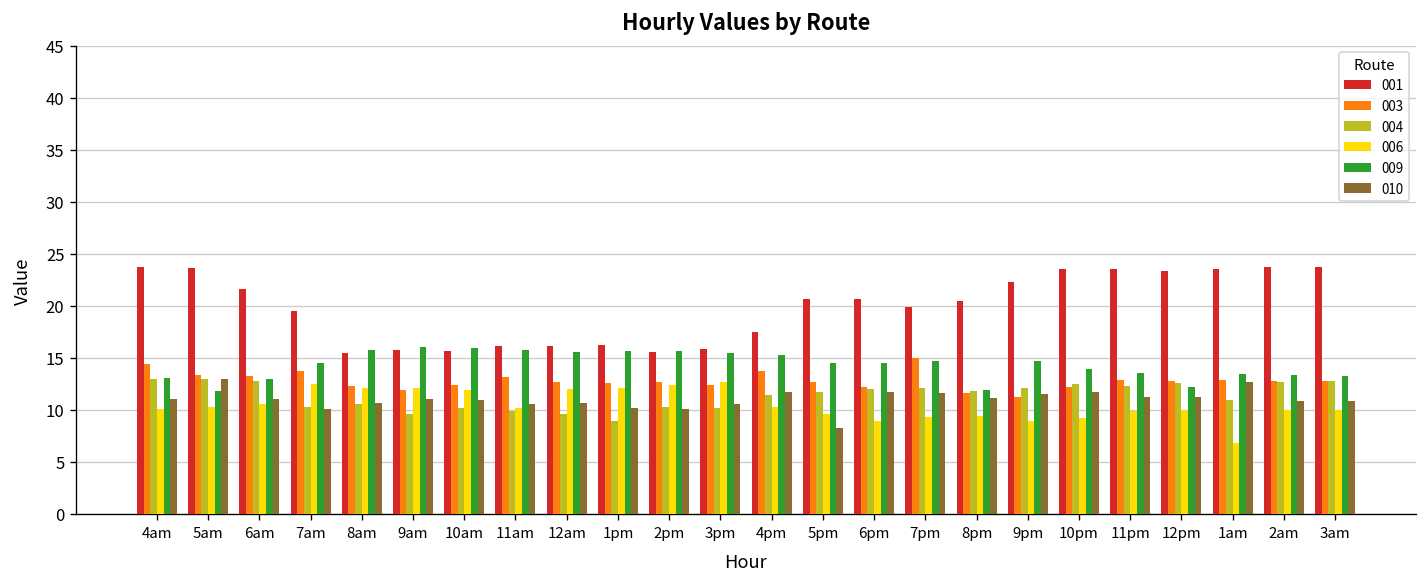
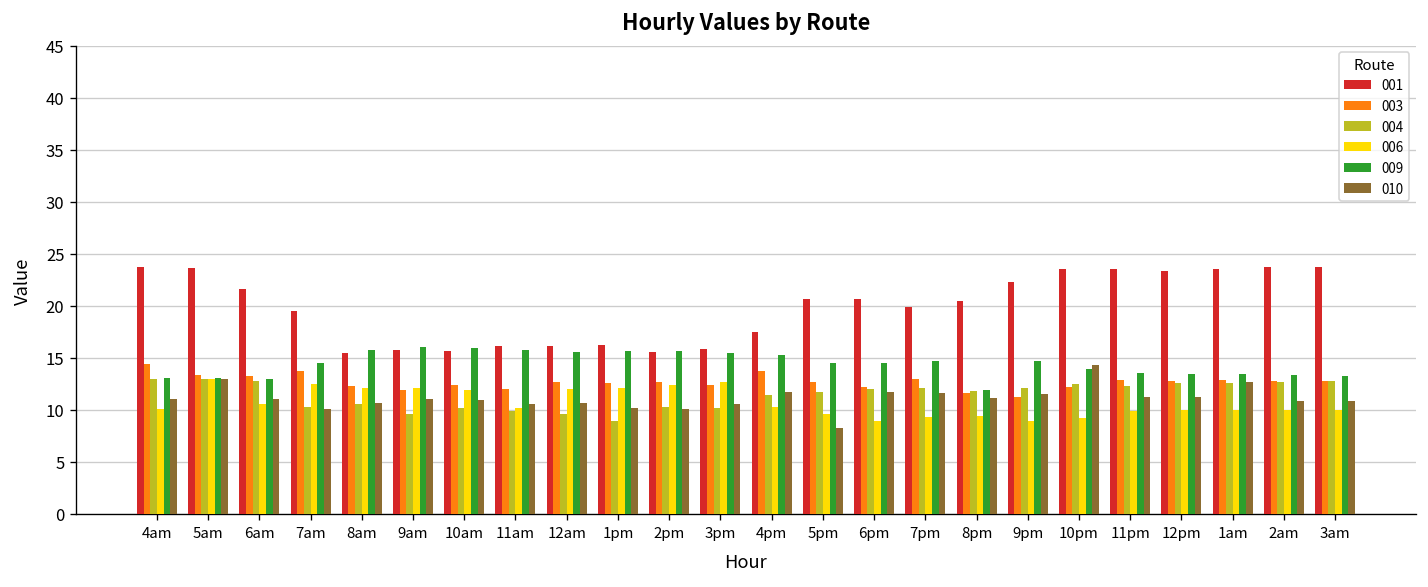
  {
    "001": {
      "4am": 24,
      "5am": 24,
      "6am": 22,
      "7am": 20,
      "8am": 15,
      "9am": 16,
      "10am": 16,
      "11am": 16,
      "12am": 16,
      "1pm": 16,
      "2pm": 16,
      "3pm": 16,
      "4pm": 17,
      "5pm": 21,
      "6pm": 21,
      "7pm": 20,
      "8pm": 20,
      "9pm": 22,
      "10pm": 24,
      "11pm": 24,
      "12pm": 23,
      "1am": 24,
      "2am": 24,
      "3am": 24
    },
    "003": {
      "4am": 14,
      "5am": 13,
      "6am": 13,
      "7am": 14,
      "8am": 12,
      "9am": 12,
      "10am": 12,
-     "11am": 13,
+     "11am": 12,
      "12am": 13,
      "1pm": 13,
      "2pm": 13,
      "3pm": 12,
      "4pm": 14,
      "5pm": 13,
      "6pm": 12,
-     "7pm": 15,
+     "7pm": 13,
      "8pm": 12,
      "9pm": 11,
      "10pm": 12,
      "11pm": 13,
      "12pm": 13,
      "1am": 13,
      "2am": 13,
      "3am": 13
    },
    "004": {
      "4am": 13,
      "5am": 13,
      "6am": 13,
      "7am": 10,
      "8am": 11,
      "9am": 10,
      "10am": 10,
      "11am": 10,
      "12am": 10,
      "1pm": 9,
      "2pm": 10,
      "3pm": 10,
      "4pm": 11,
      "5pm": 12,
      "6pm": 12,
      "7pm": 12,
      "8pm": 12,
      "9pm": 12,
      "10pm": 12,
      "11pm": 12,
      "12pm": 13,
-     "1am": 11,
+     "1am": 13,
      "2am": 13,
      "3am": 13
    },
    "006": {
      "4am": 10,
-     "5am": 10,
+     "5am": 13,
      "6am": 11,
      "7am": 12,
      "8am": 12,
      "9am": 12,
      "10am": 12,
      "11am": 10,
      "12am": 12,
      "1pm": 12,
      "2pm": 12,
      "3pm": 13,
      "4pm": 10,
      "5pm": 10,
      "6pm": 9,
      "7pm": 9,
      "8pm": 9,
      "9pm": 9,
      "10pm": 9,
      "11pm": 10,
      "12pm": 10,
-     "1am": 7,
+     "1am": 10,
      "2am": 10,
      "3am": 10
    },
    "009": {
      "4am": 13,
-     "5am": 12,
+     "5am": 13,
      "6am": 13,
      "7am": 15,
      "8am": 16,
      "9am": 16,
      "10am": 16,
      "11am": 16,
      "12am": 16,
      "1pm": 16,
      "2pm": 16,
      "3pm": 16,
      "4pm": 15,
      "5pm": 15,
      "6pm": 15,
      "7pm": 15,
      "8pm": 12,
      "9pm": 15,
      "10pm": 14,
      "11pm": 14,
-     "12pm": 12,
+     "12pm": 13,
      "1am": 13,
      "2am": 13,
      "3am": 13
    },
    "010": {
      "4am": 11,
      "5am": 13,
      "6am": 11,
      "7am": 10,
      "8am": 11,
      "9am": 11,
      "10am": 11,
      "11am": 11,
      "12am": 11,
      "1pm": 10,
      "2pm": 10,
      "3pm": 11,
      "4pm": 12,
      "5pm": 8,
      "6pm": 12,
      "7pm": 12,
      "8pm": 11,
      "9pm": 12,
-     "10pm": 12,
+     "10pm": 14,
      "11pm": 11,
      "12pm": 11,
      "1am": 13,
      "2am": 11,
      "3am": 11
    }
  }
